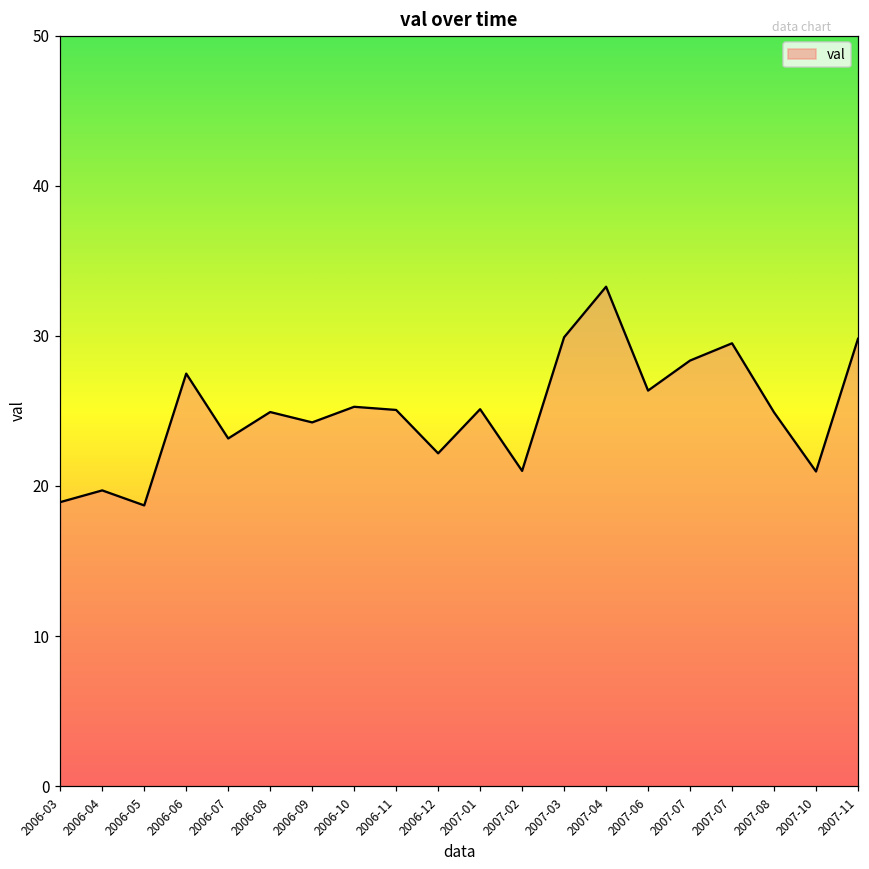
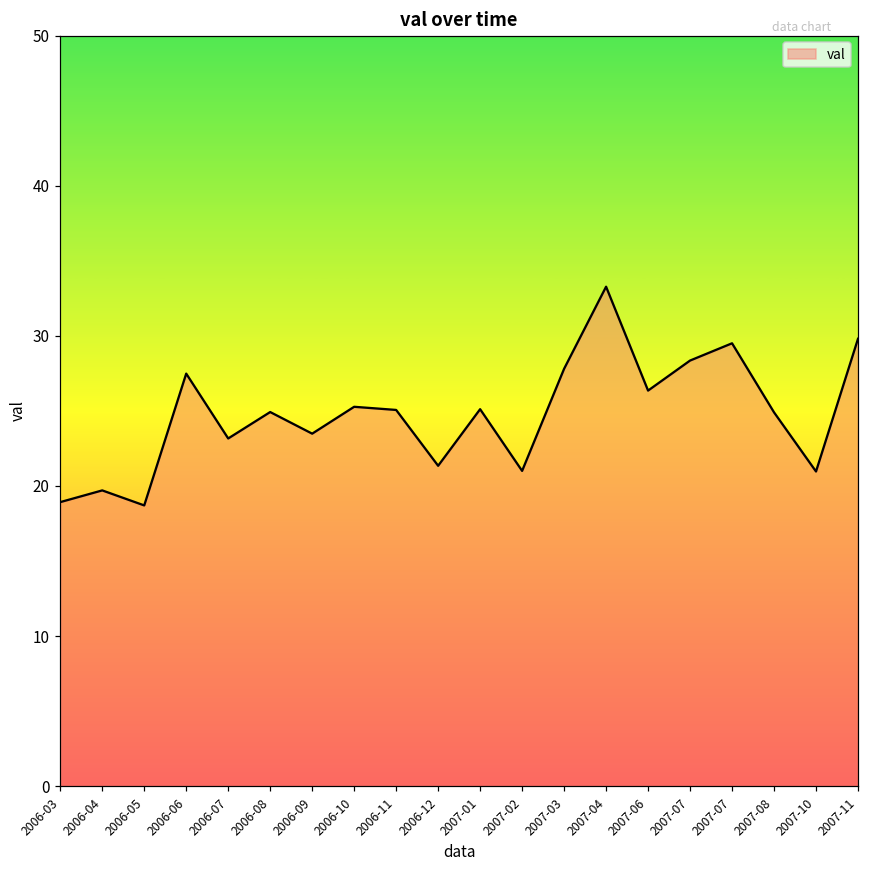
  {
    "2006-03": 18.9,
    "2006-04": 19.7,
    "2006-05": 18.7,
    "2006-06": 27.5,
    "2006-07": 23.2,
    "2006-08": 24.9,
-   "2006-09": 24.2,
+   "2006-09": 23.5,
    "2006-10": 25.3,
    "2006-11": 25.1,
-   "2006-12": 22.2,
+   "2006-12": 21.3,
    "2007-01": 25.1,
    "2007-02": 21.0,
-   "2007-03": 29.9,
+   "2007-03": 27.8,
    "2007-04": 33.3,
    "2007-06": 26.4,
    "2007-08": 24.9,
    "2007-10": 21.0,
    "2007-11": 29.8
  }
